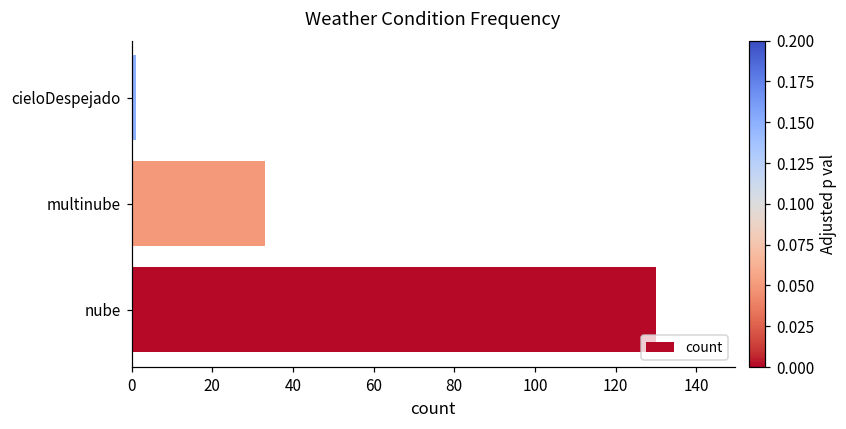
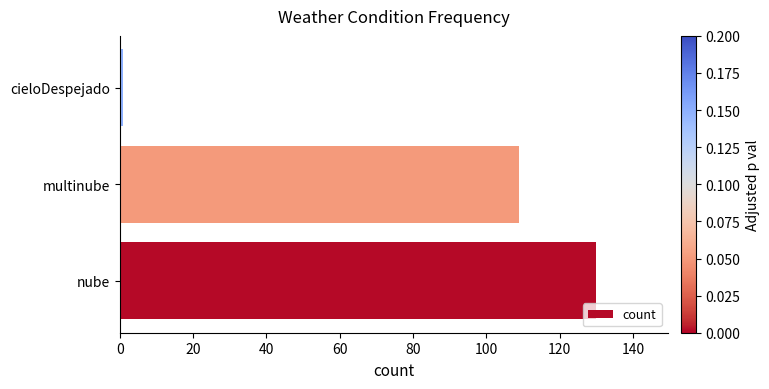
  {
    "cieloDespejado": 1,
-   "multinube": 33,
+   "multinube": 109,
    "nube": 130
  }
